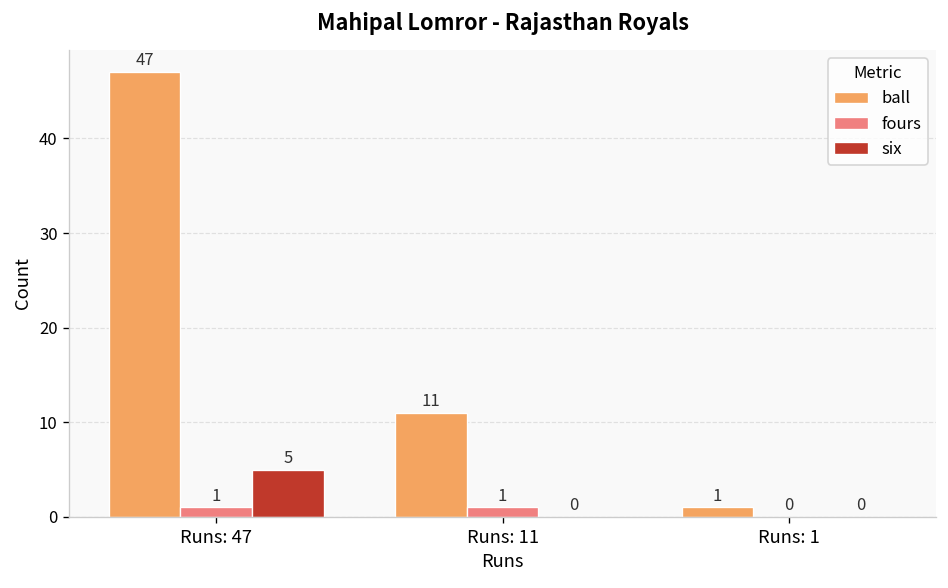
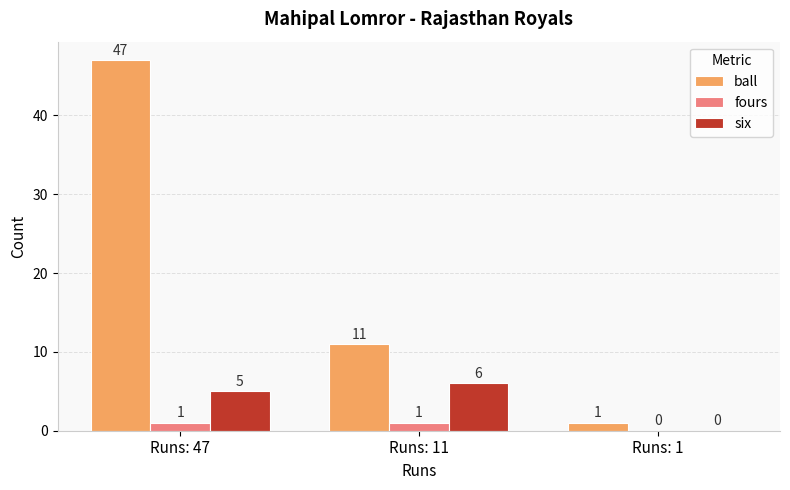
  {
    "six": {
      "Runs: 47": 5,
-     "Runs: 11": 0,
+     "Runs: 11": 6,
      "Runs: 1": 0
    }
  }
